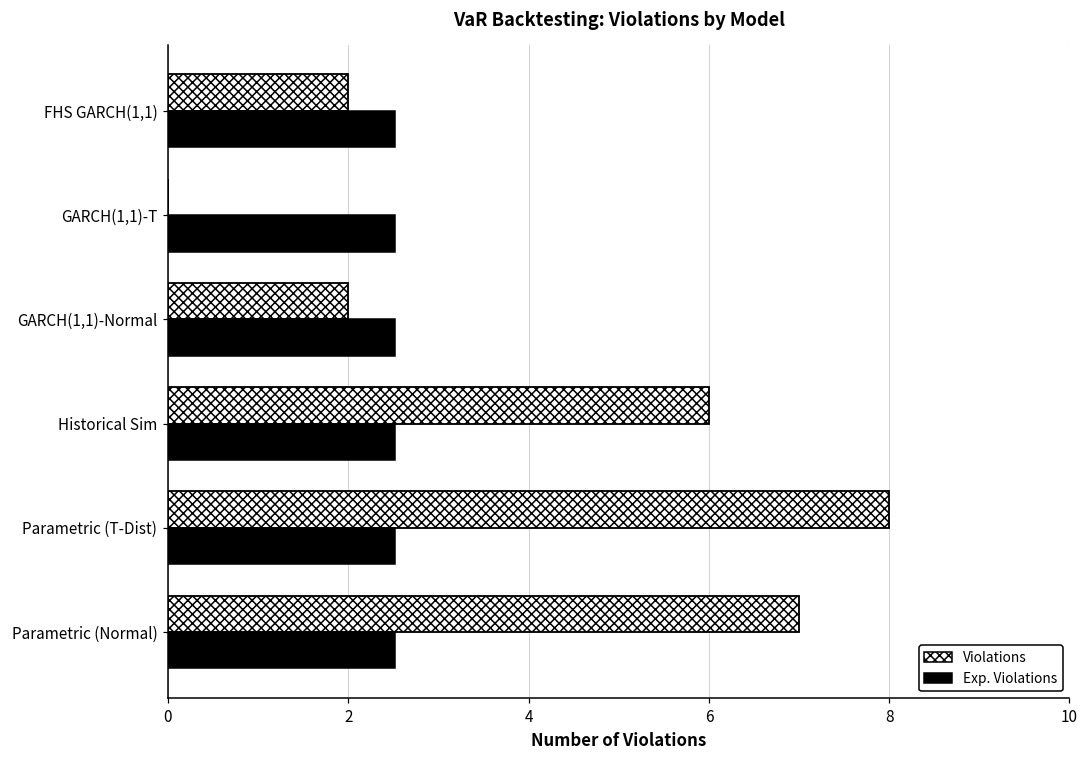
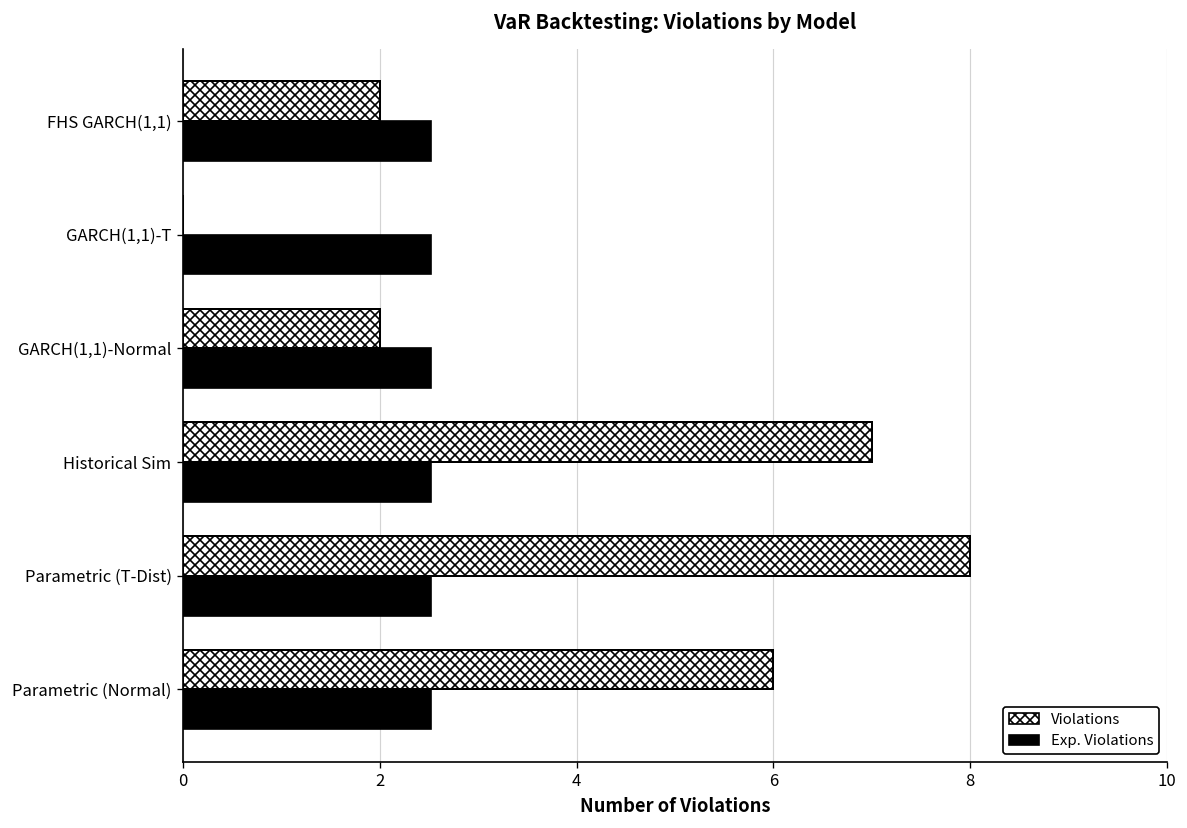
  {
    "Violations": {
      "FHS GARCH(1,1)": 2,
      "GARCH(1,1)-T": 0,
      "GARCH(1,1)-Normal": 2,
-     "Historical Sim": 6,
+     "Historical Sim": 7,
      "Parametric (T-Dist)": 8,
-     "Parametric (Normal)": 7
+     "Parametric (Normal)": 6
    },
    "Exp. Violations": {
      "FHS GARCH(1,1)": 2.5,
      "GARCH(1,1)-T": 2.5,
      "GARCH(1,1)-Normal": 2.5,
      "Historical Sim": 2.5,
      "Parametric (T-Dist)": 2.5,
      "Parametric (Normal)": 2.5
    }
  }
